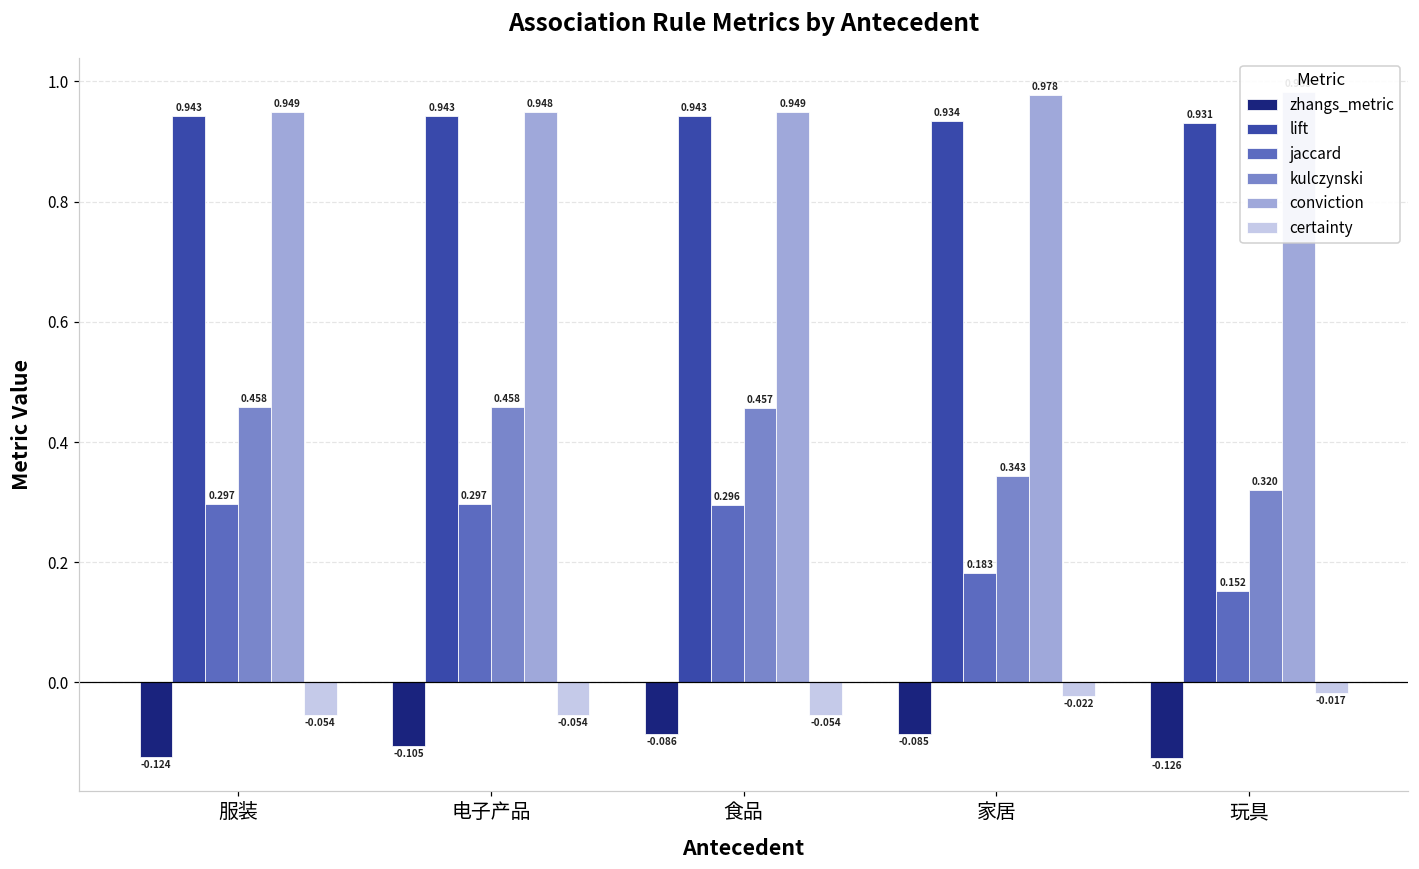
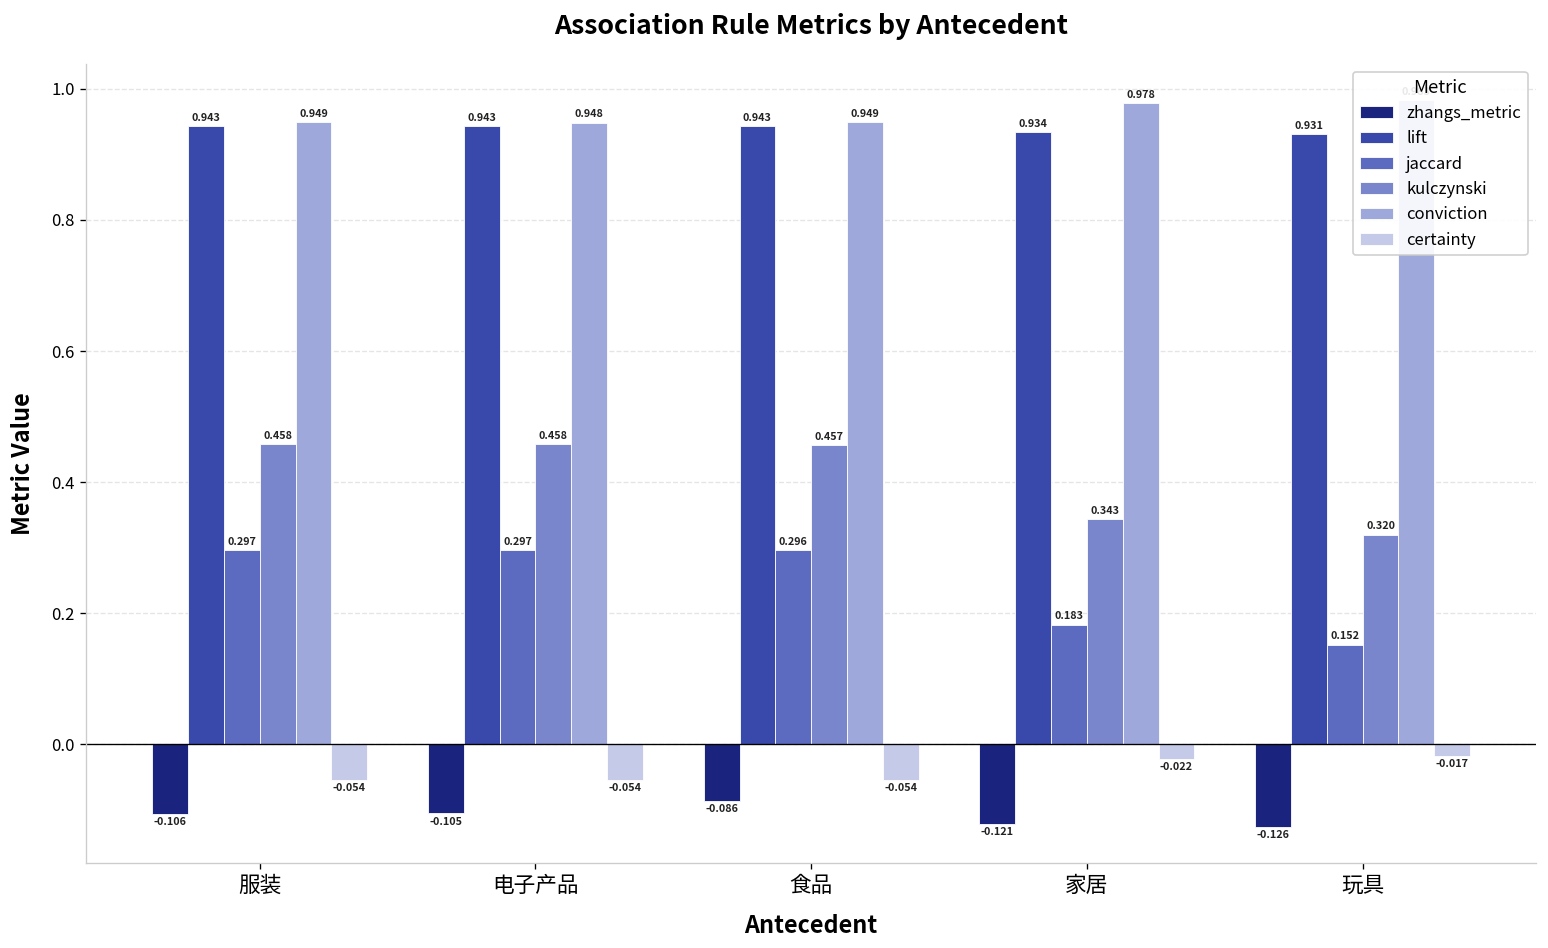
  {
    "zhangs_metric": {
-     "服装": -0.124,
+     "服装": -0.106,
      "电子产品": -0.105,
      "食品": -0.086,
-     "家居": -0.085,
+     "家居": -0.121,
      "玩具": -0.126
    }
  }
